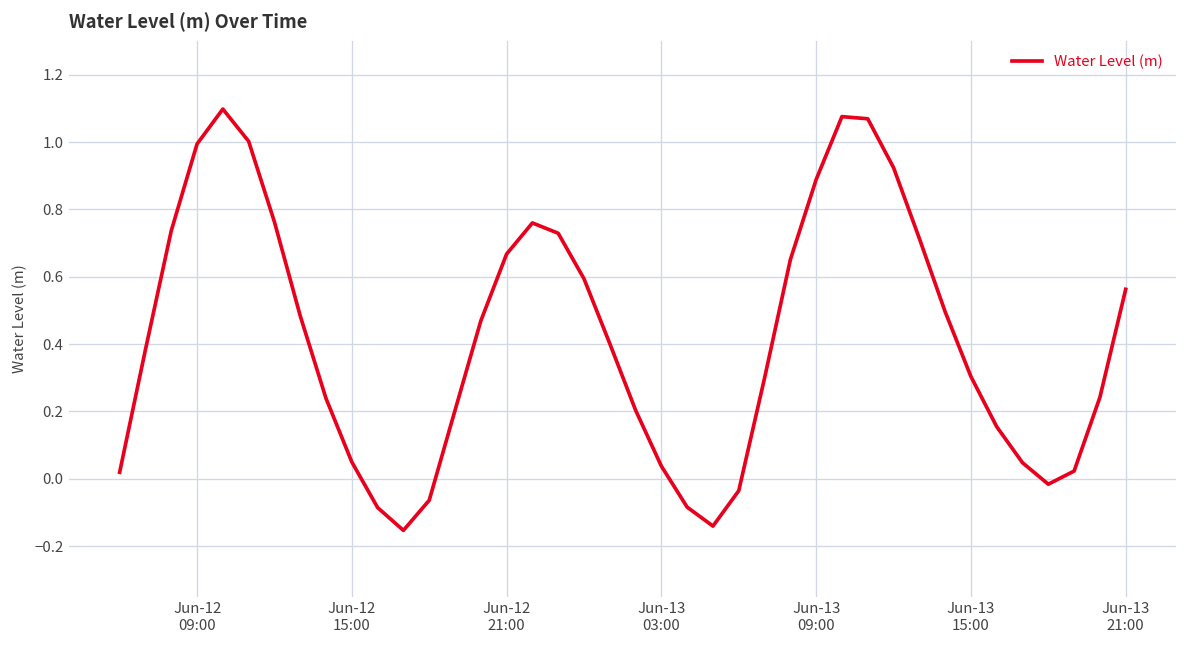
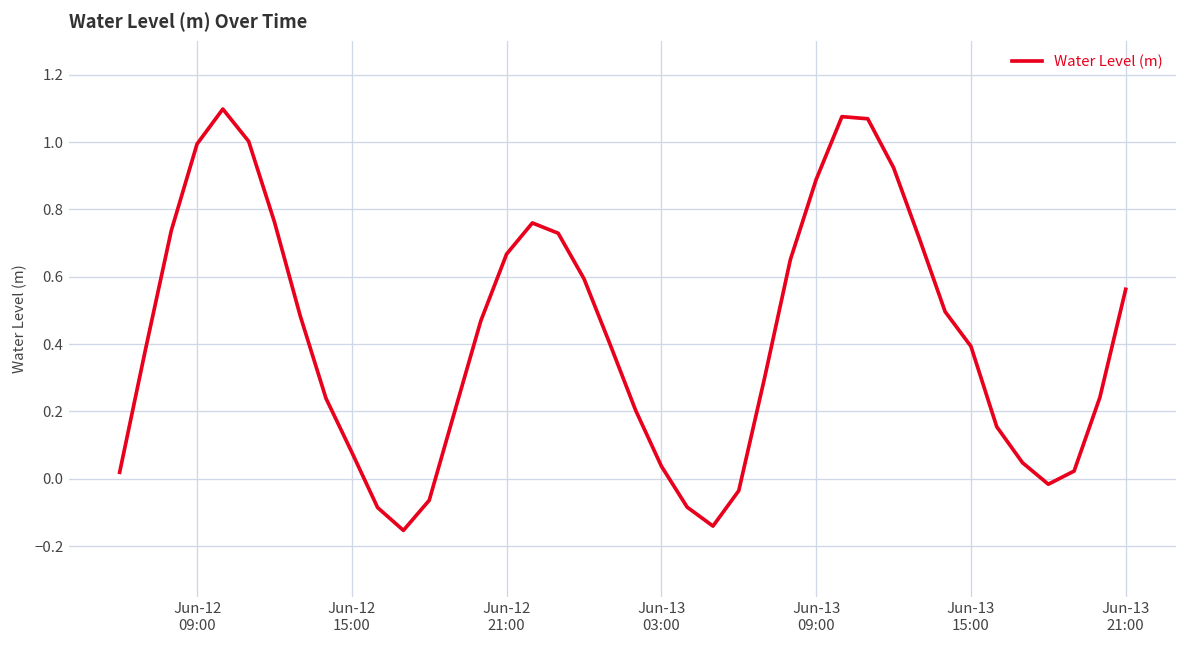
  {
    "Jun-12 09:00": 0.99,
-   "Jun-12 15:00": 0.05,
+   "Jun-12 15:00": 0.08,
    "Jun-12 21:00": 0.67,
    "Jun-13 03:00": 0.04,
    "Jun-13 09:00": 0.89,
-   "Jun-13 15:00": 0.30,
+   "Jun-13 15:00": 0.39,
    "Jun-13 21:00": 0.56
  }
